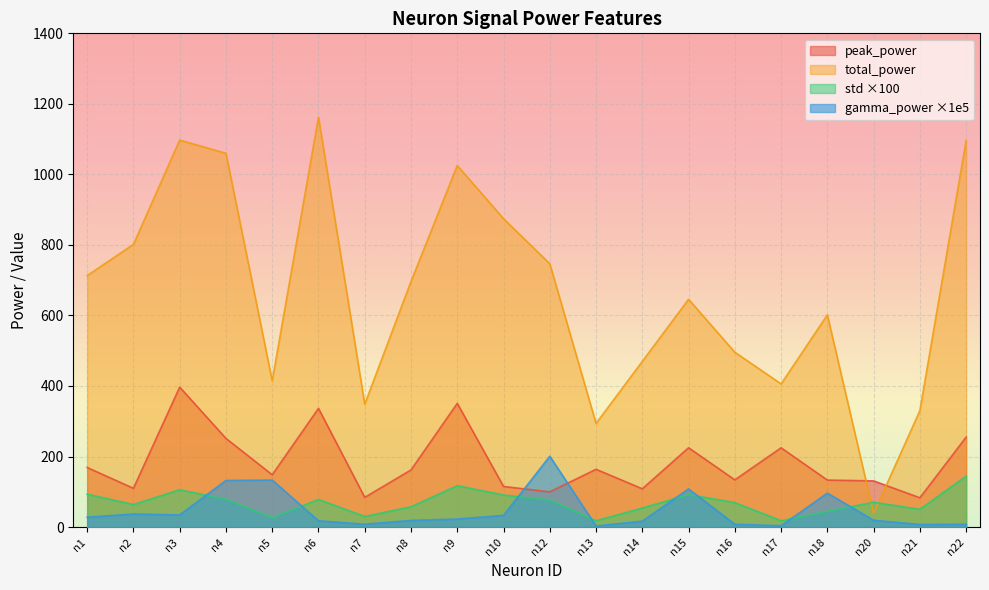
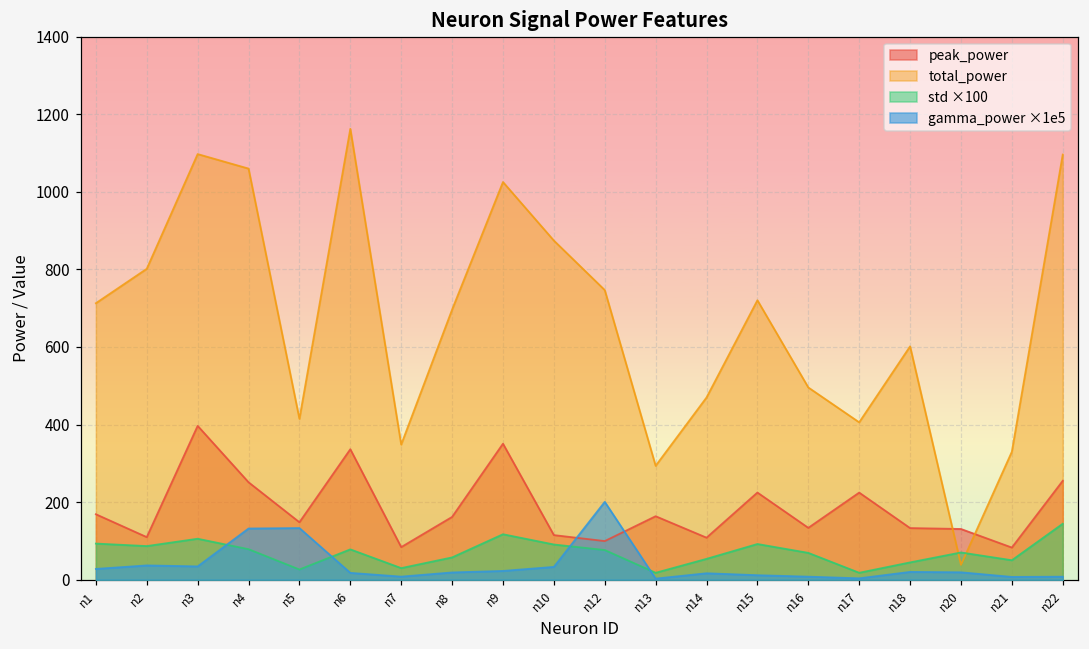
  {
    "peak_power": {
      "n1": 170,
      "n2": 110,
      "n3": 400,
      "n4": 250,
      "n5": 150,
      "n6": 340,
      "n7": 80,
      "n8": 160,
      "n9": 350,
      "n10": 120,
      "n12": 100,
      "n13": 160,
      "n14": 110,
      "n15": 220,
      "n16": 130,
      "n17": 220,
      "n18": 130,
      "n20": 130,
      "n21": 80,
      "n22": 260
    },
    "total_power": {
      "n1": 710,
      "n2": 800,
      "n3": 1100,
      "n4": 1060,
      "n5": 410,
      "n6": 1160,
      "n7": 350,
      "n8": 700,
      "n9": 1030,
      "n10": 870,
      "n12": 750,
      "n13": 290,
      "n14": 470,
-     "n15": 650,
+     "n15": 720,
      "n16": 500,
      "n17": 410,
      "n18": 600,
      "n20": 40,
      "n21": 330,
      "n22": 1100
    },
    "std ×100": {
      "n1": 90,
-     "n2": 60,
+     "n2": 90,
      "n3": 110,
      "n4": 80,
      "n5": 30,
      "n6": 80,
      "n7": 30,
      "n8": 60,
      "n9": 120,
      "n10": 90,
      "n12": 80,
      "n13": 20,
      "n14": 50,
      "n15": 90,
      "n16": 70,
      "n17": 20,
      "n18": 40,
      "n20": 70,
      "n21": 50,
      "n22": 140
    },
    "gamma_power ×1e5": {
      "n1": 30,
      "n2": 40,
      "n3": 30,
      "n4": 130,
      "n5": 130,
      "n6": 20,
      "n7": 10,
      "n8": 20,
      "n9": 20,
      "n10": 30,
      "n12": 200,
      "n13": 0,
      "n14": 20,
-     "n15": 110,
+     "n15": 10,
      "n16": 10,
      "n17": 0,
-     "n18": 100,
+     "n18": 20,
      "n20": 20,
      "n21": 10,
      "n22": 10
    }
  }
